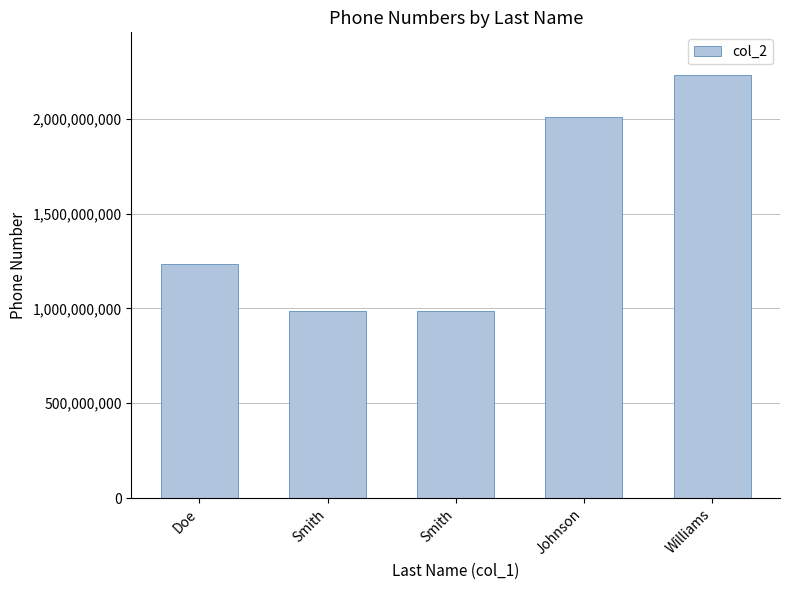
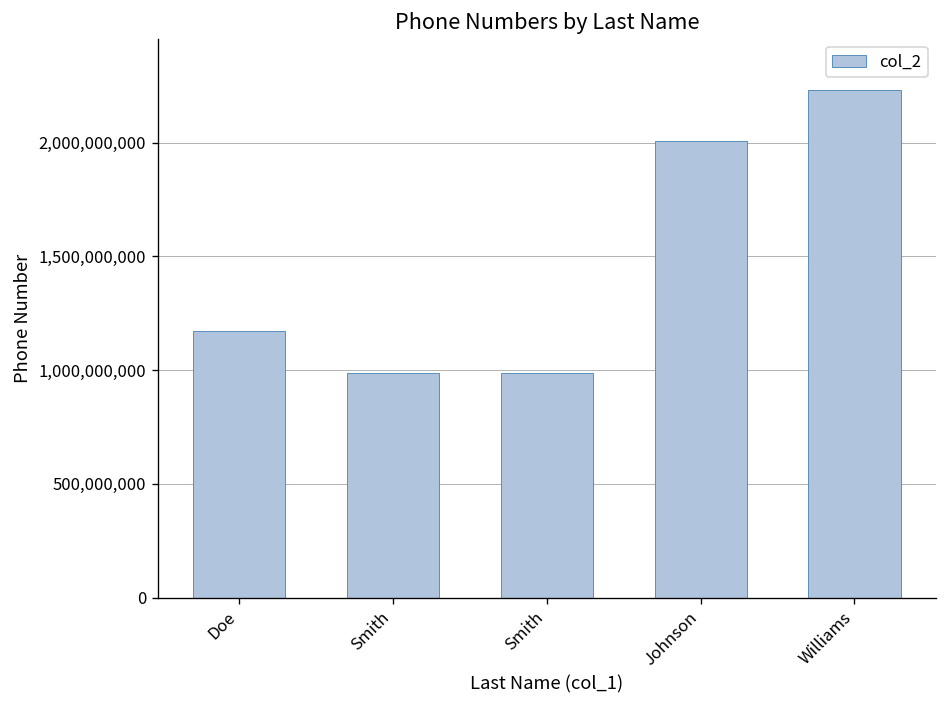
  {
-   "Doe": "1,230,000,000",
+   "Doe": "1,170,000,000",
    "Johnson": "2,010,000,000",
    "Williams": "2,230,000,000"
  }
